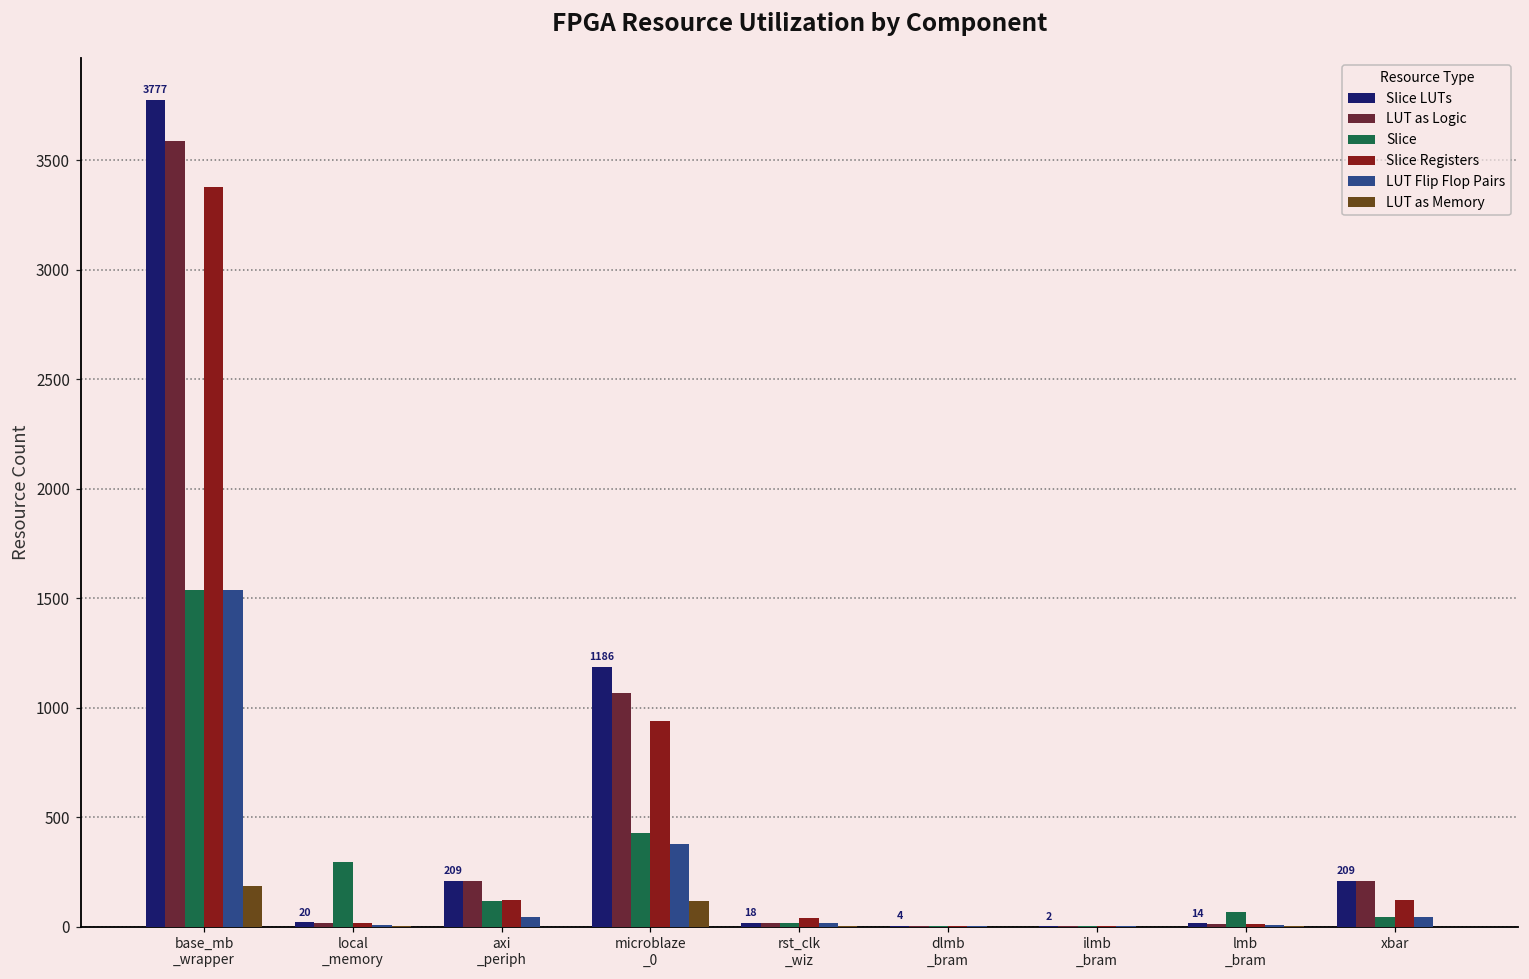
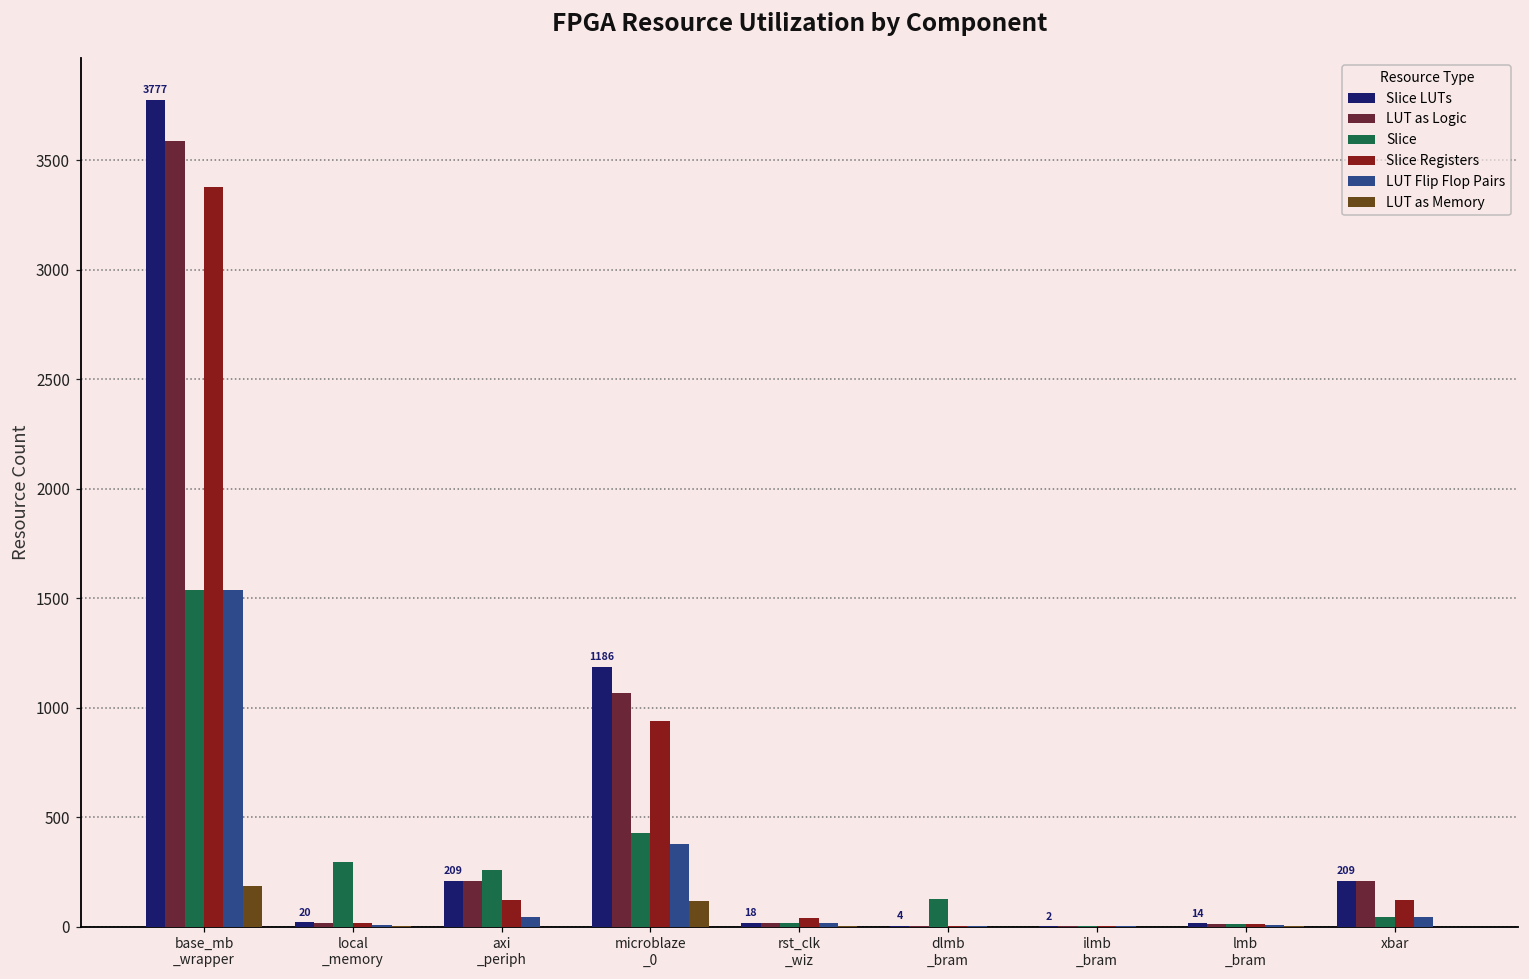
  {
    "Slice": {
      "base_mb _wrapper": 1540,
      "local _memory": 290,
-     "axi _periph": 120,
+     "axi _periph": 260,
      "microblaze _0": 430,
      "rst_clk _wiz": 10,
-     "dlmb _bram": 0,
-     "lmb _bram": 70,
+     "dlmb _bram": 130,
+     "lmb _bram": 10,
      "xbar": 50
    }
  }
